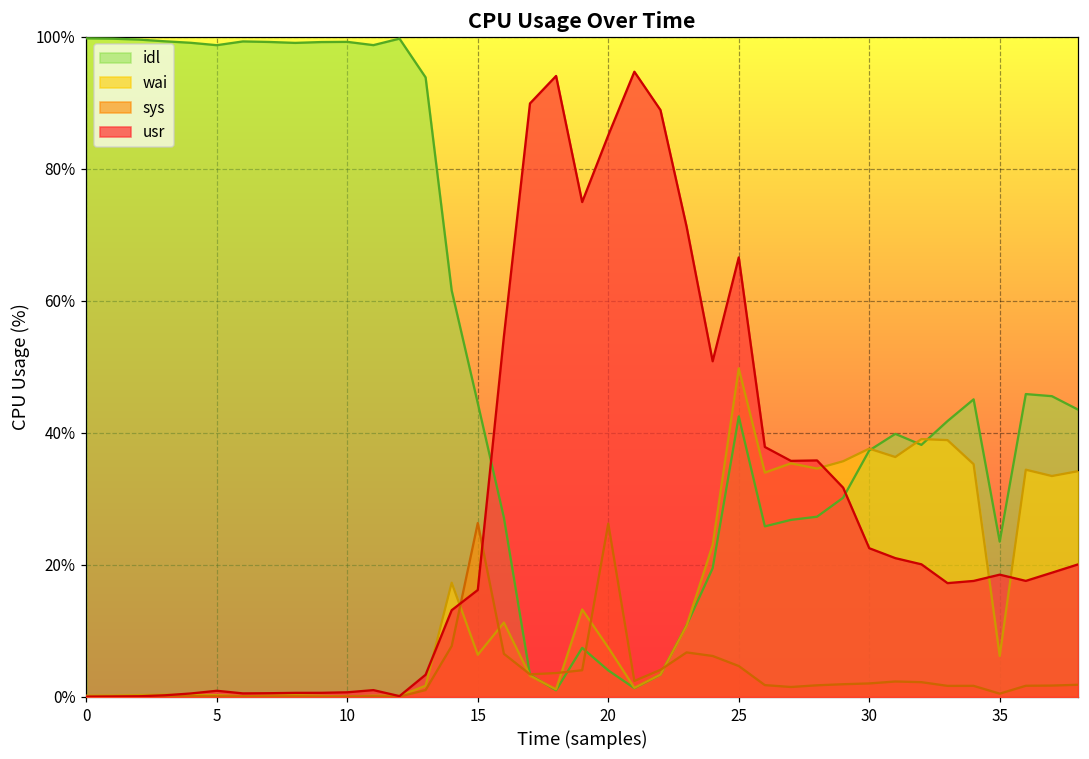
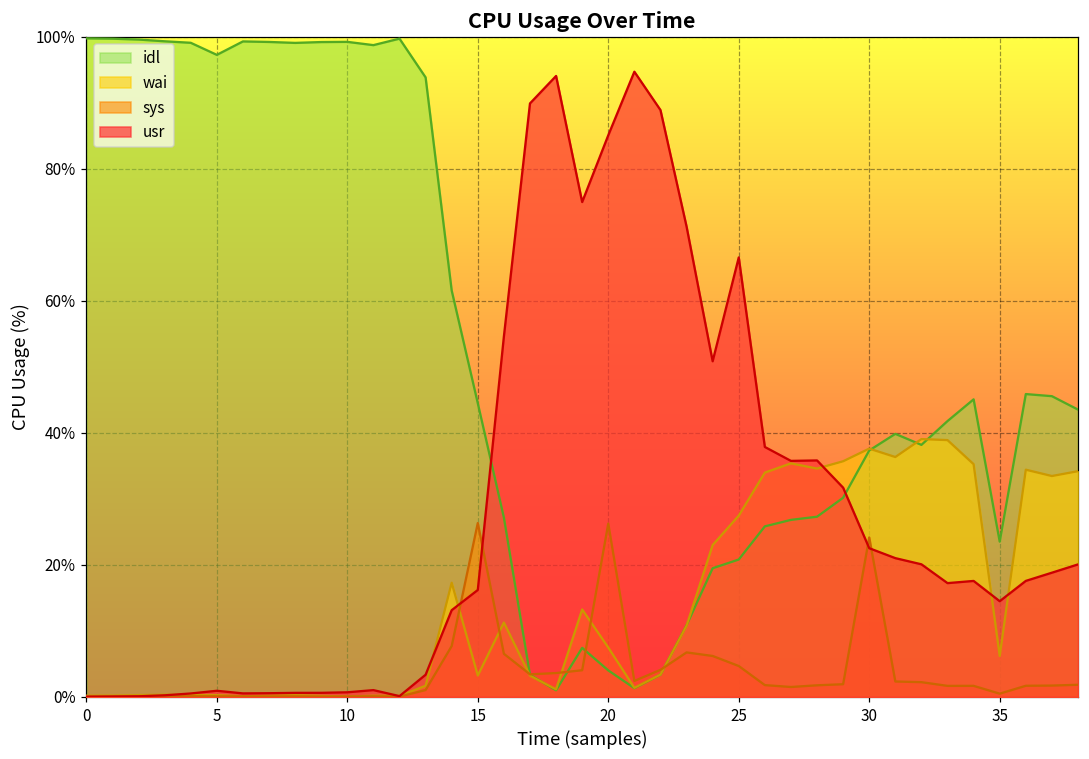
  {
    "idl": {
      "0": "100%",
-     "5": "99%",
+     "5": "97%",
      "10": "99%",
      "15": "44%",
      "20": "4%",
-     "25": "42%",
+     "25": "21%",
      "35": "24%"
    },
    "wai": {
-     "15": "6%",
+     "15": "3%",
      "20": "7%",
-     "25": "50%",
+     "25": "27%",
      "35": "6%"
    },
    "sys": {
      "15": "26%",
      "20": "26%",
      "25": "5%",
-     "30": "2%",
+     "30": "24%",
      "35": "0%"
    },
    "usr": {
      "5": "1%",
      "10": "1%",
      "15": "16%",
      "20": "85%",
      "25": "67%",
      "30": "23%",
-     "35": "19%"
+     "35": "14%"
    }
  }
